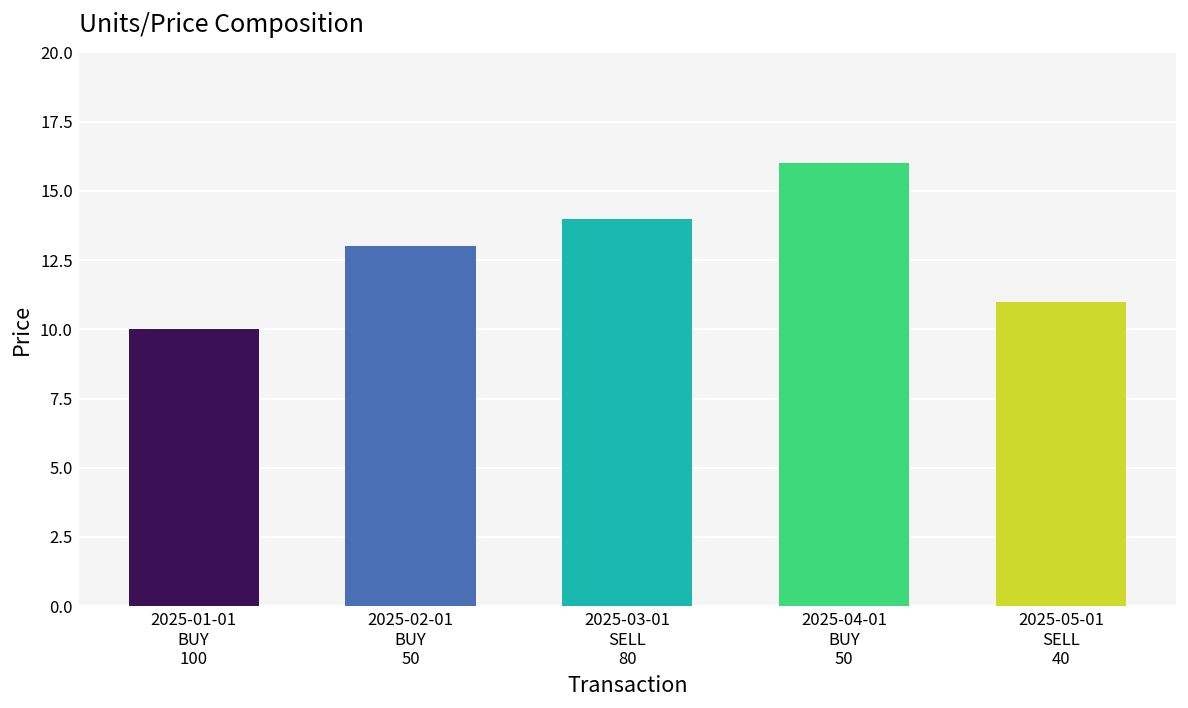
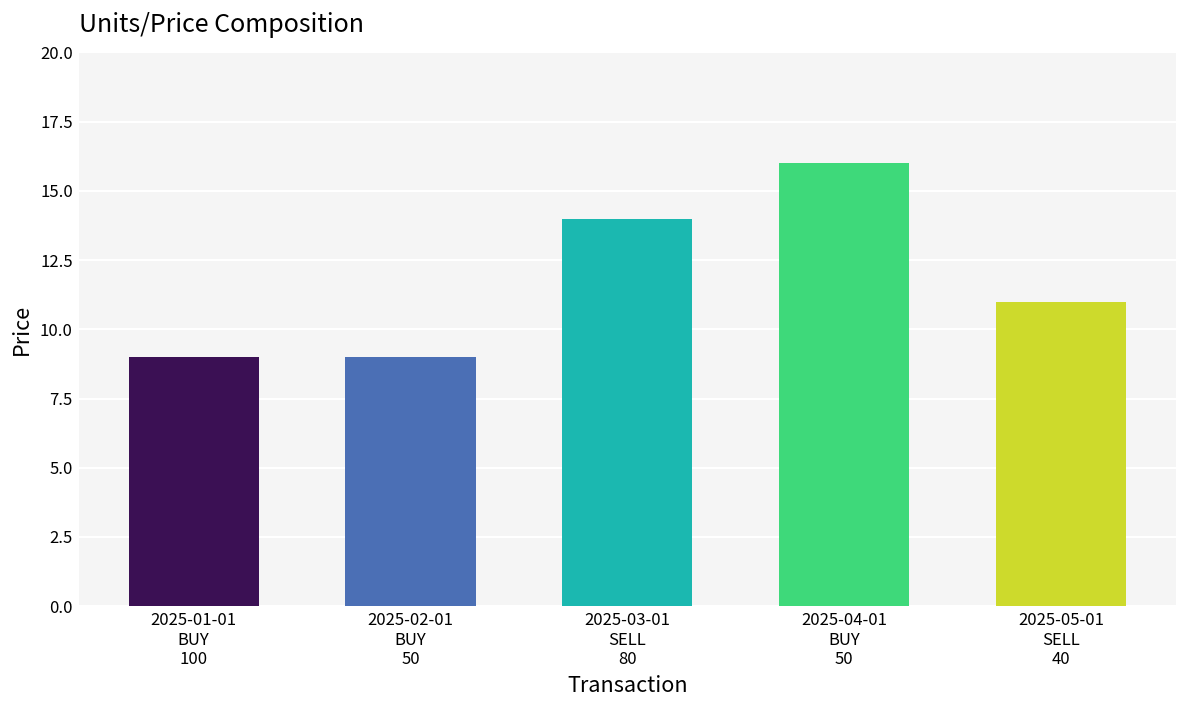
  {
-   "2025-01-01 BUY 100": 10,
-   "2025-02-01 BUY 50": 13,
+   "2025-01-01 BUY 100": 9,
+   "2025-02-01 BUY 50": 9,
    "2025-03-01 SELL 80": 14,
    "2025-04-01 BUY 50": 16,
    "2025-05-01 SELL 40": 11
  }
